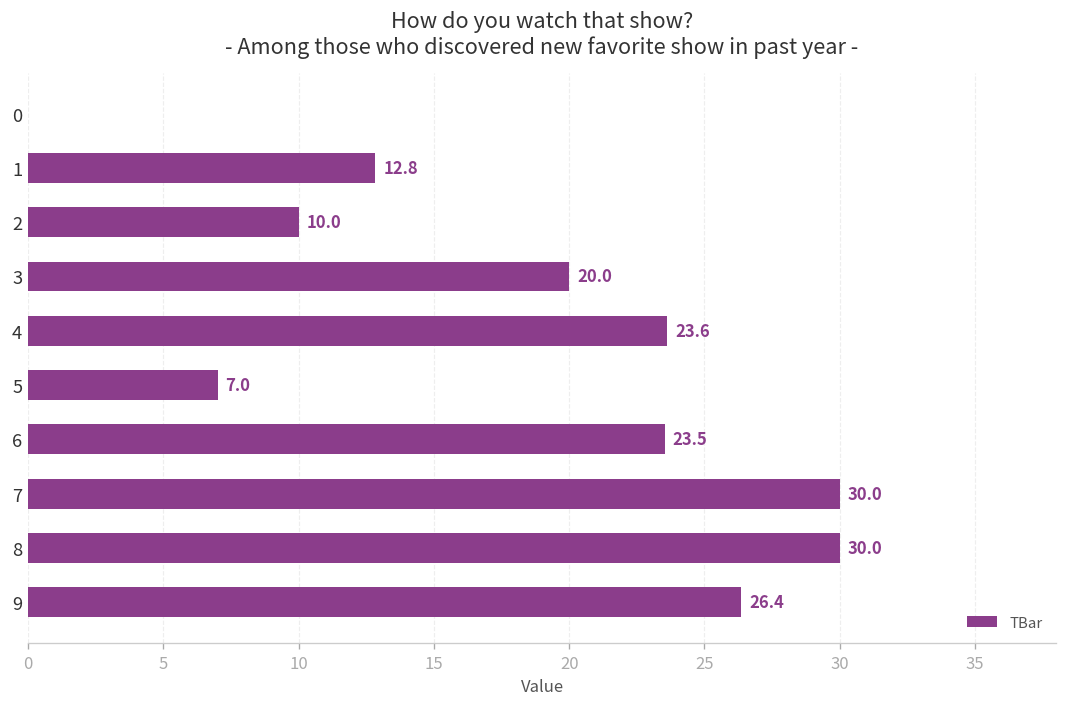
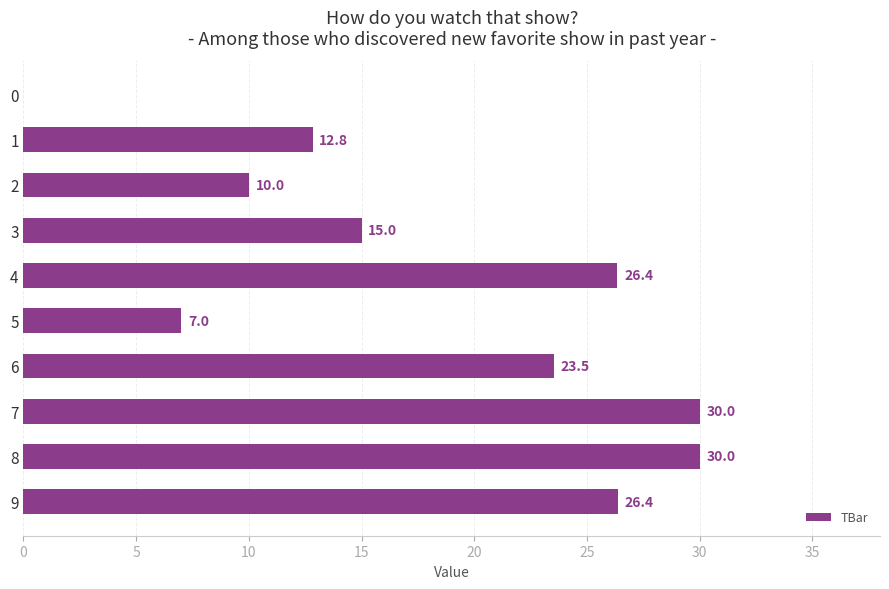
  {
    "1": 12.8,
    "2": 10.0,
-   "3": 20.0,
-   "4": 23.6,
+   "3": 15.0,
+   "4": 26.4,
    "5": 7.0,
    "6": 23.5,
    "7": 30.0,
    "8": 30.0,
    "9": 26.4
  }
